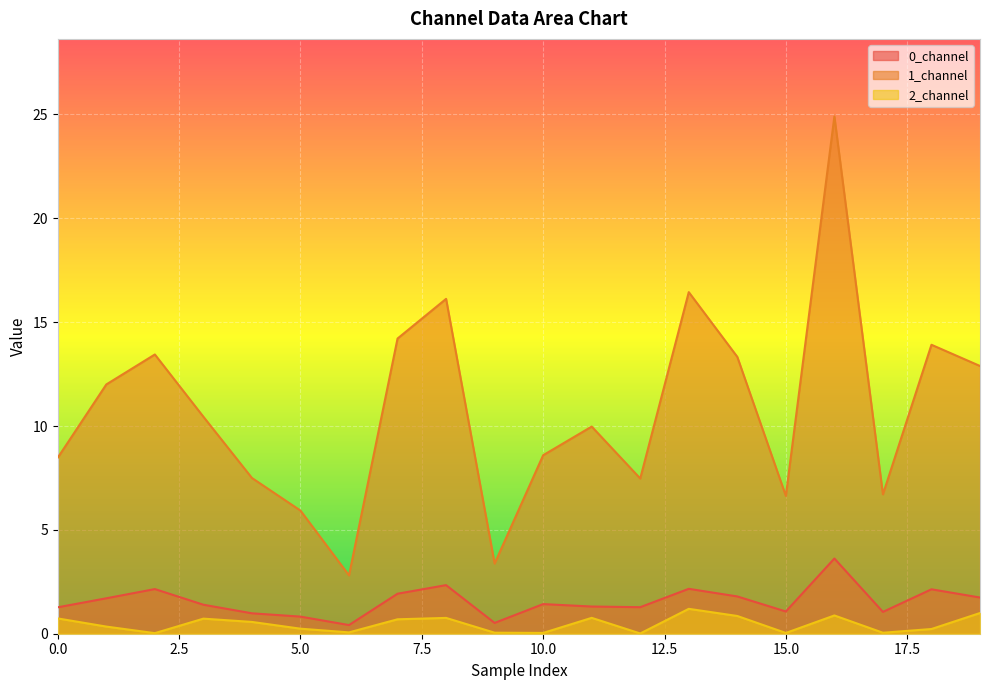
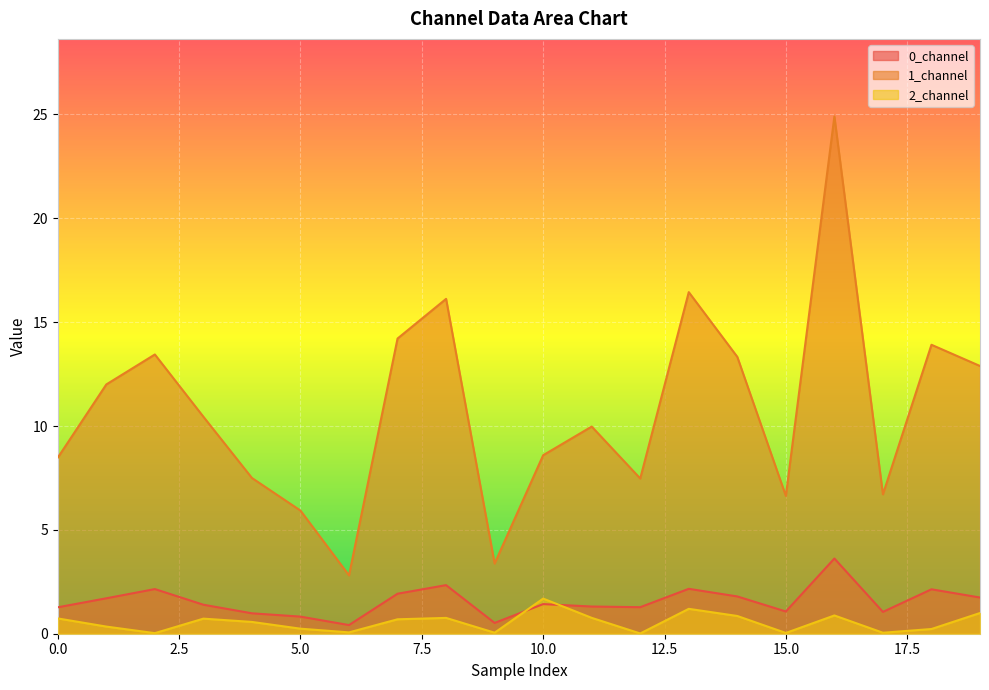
  {
    "2_channel": {
      "0.0": 0.7,
      "5.0": 0.2,
-     "10.0": 0.0,
+     "10.0": 1.7,
      "15.0": 0.0
    }
  }
